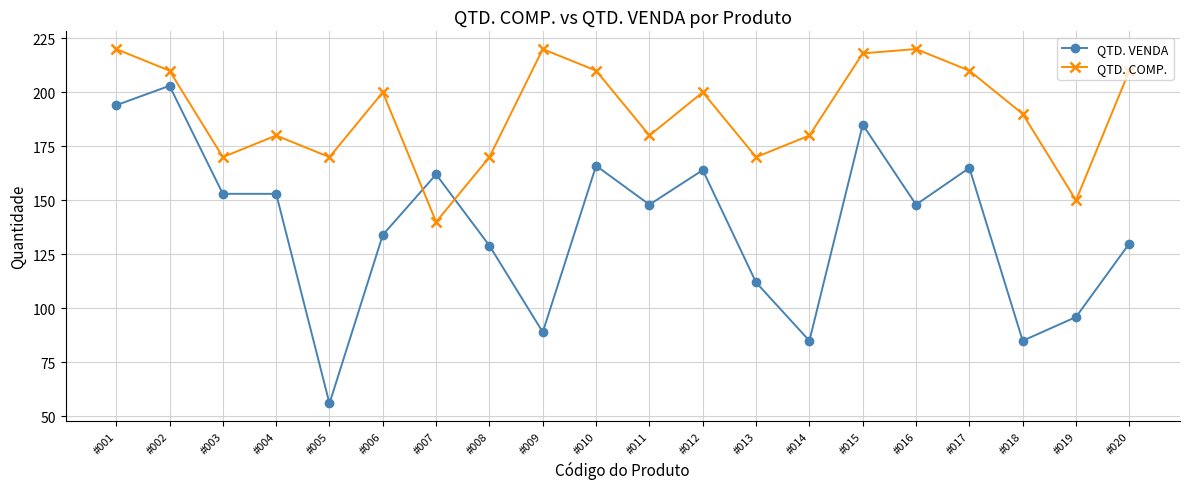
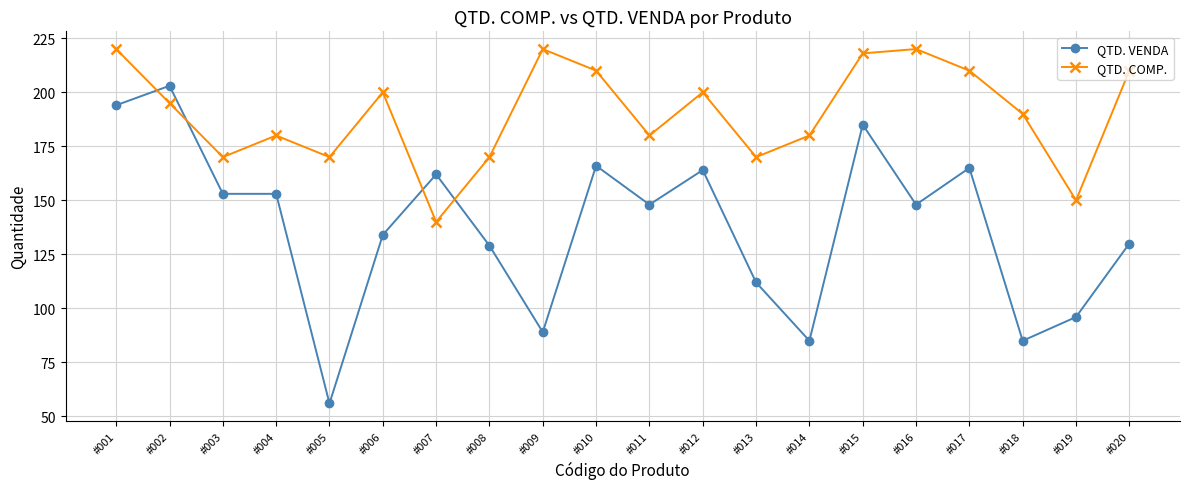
  {
    "QTD. VENDA": {
      "#001": 194,
      "#002": 203,
      "#003": 153,
      "#004": 153,
      "#005": 56,
      "#006": 134,
      "#007": 162,
      "#008": 129,
      "#009": 89,
      "#010": 166,
      "#011": 148,
      "#012": 164,
      "#013": 112,
      "#014": 85,
      "#015": 185,
      "#016": 148,
      "#017": 165,
      "#018": 85,
      "#019": 96,
      "#020": 130
    },
    "QTD. COMP.": {
      "#001": 220,
-     "#002": 210,
+     "#002": 195,
      "#003": 170,
      "#004": 180,
      "#005": 170,
      "#006": 200,
      "#007": 140,
      "#008": 170,
      "#009": 220,
      "#010": 210,
      "#011": 180,
      "#012": 200,
      "#013": 170,
      "#014": 180,
      "#015": 218,
      "#016": 220,
      "#017": 210,
      "#018": 190,
      "#019": 150
    }
  }
